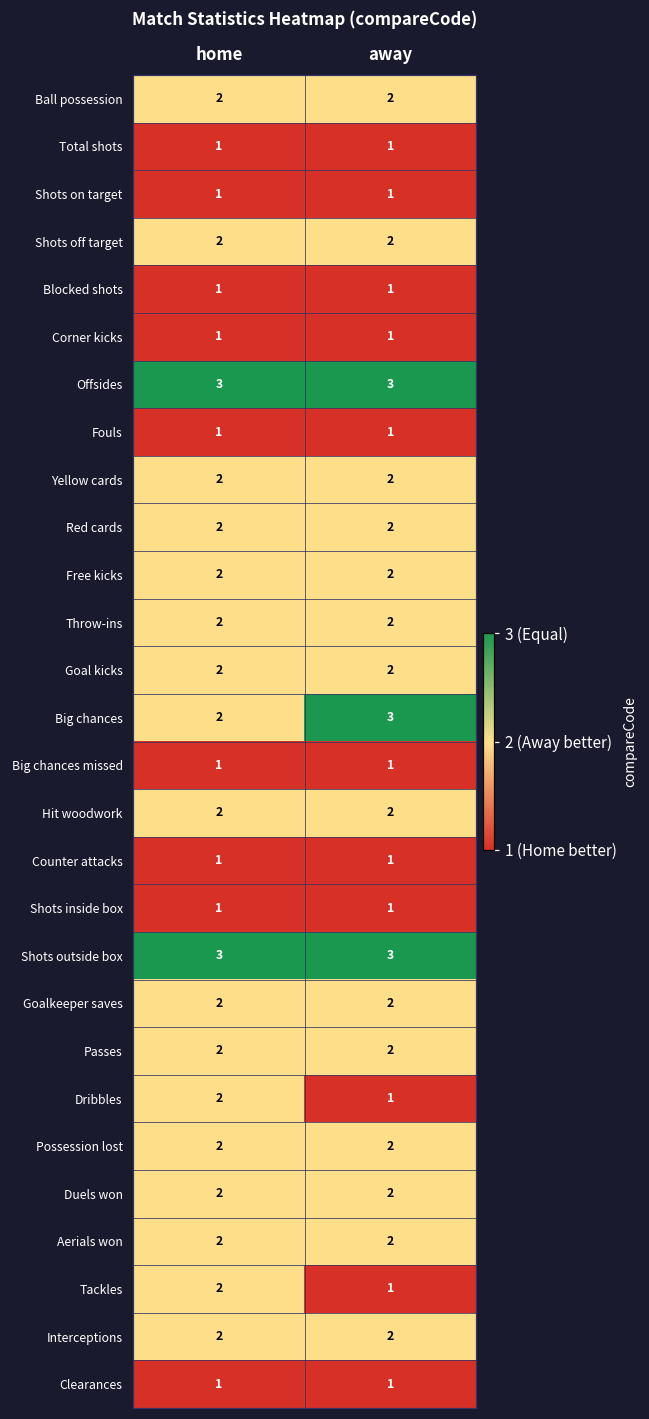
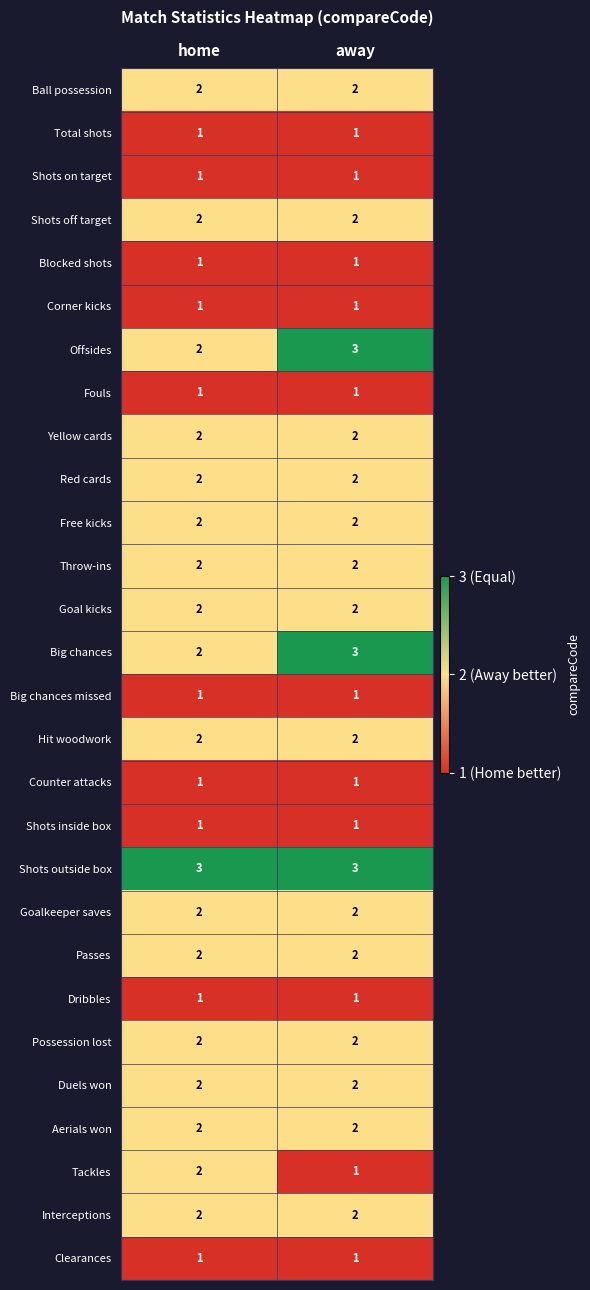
  {
    "Ball possession": {
      "home": 2,
      "away": 2
    },
    "Total shots": {
      "home": 1,
      "away": 1
    },
    "Shots on target": {
      "home": 1,
      "away": 1
    },
    "Shots off target": {
      "home": 2,
      "away": 2
    },
    "Blocked shots": {
      "home": 1,
      "away": 1
    },
    "Corner kicks": {
      "home": 1,
      "away": 1
    },
    "Offsides": {
-     "home": 3,
+     "home": 2,
      "away": 3
    },
    "Fouls": {
      "home": 1,
      "away": 1
    },
    "Yellow cards": {
      "home": 2,
      "away": 2
    },
    "Red cards": {
      "home": 2,
      "away": 2
    },
    "Free kicks": {
      "home": 2,
      "away": 2
    },
    "Throw-ins": {
      "home": 2,
      "away": 2
    },
    "Goal kicks": {
      "home": 2,
      "away": 2
    },
    "Big chances": {
      "home": 2,
      "away": 3
    },
    "Big chances missed": {
      "home": 1,
      "away": 1
    },
    "Hit woodwork": {
      "home": 2,
      "away": 2
    },
    "Counter attacks": {
      "home": 1,
      "away": 1
    },
    "Shots inside box": {
      "home": 1,
      "away": 1
    },
    "Shots outside box": {
      "home": 3,
      "away": 3
    },
    "Goalkeeper saves": {
      "home": 2,
      "away": 2
    },
    "Passes": {
      "home": 2,
      "away": 2
    },
    "Dribbles": {
-     "home": 2,
+     "home": 1,
      "away": 1
    },
    "Possession lost": {
      "home": 2,
      "away": 2
    },
    "Duels won": {
      "home": 2,
      "away": 2
    },
    "Aerials won": {
      "home": 2,
      "away": 2
    },
    "Tackles": {
      "home": 2,
      "away": 1
    },
    "Interceptions": {
      "home": 2,
      "away": 2
    },
    "Clearances": {
      "home": 1,
      "away": 1
    }
  }
